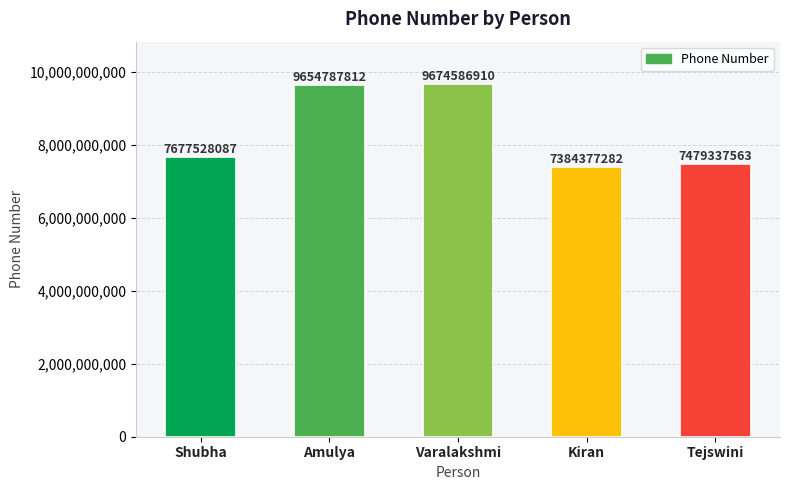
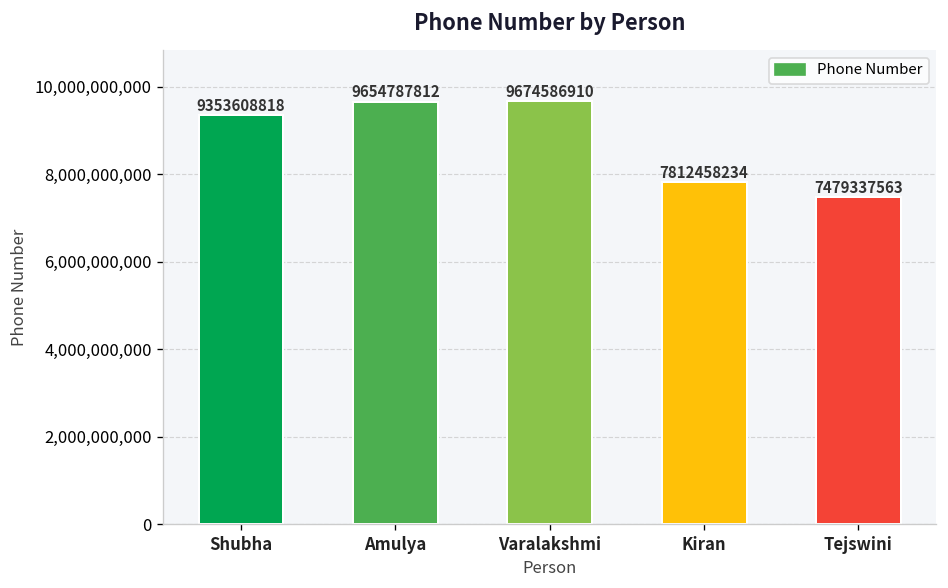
  {
-   "Shubha": 7677528087,
+   "Shubha": 9353608818,
    "Amulya": 9654787812,
    "Varalakshmi": 9674586910,
-   "Kiran": 7384377282,
+   "Kiran": 7812458234,
    "Tejswini": 7479337563
  }
